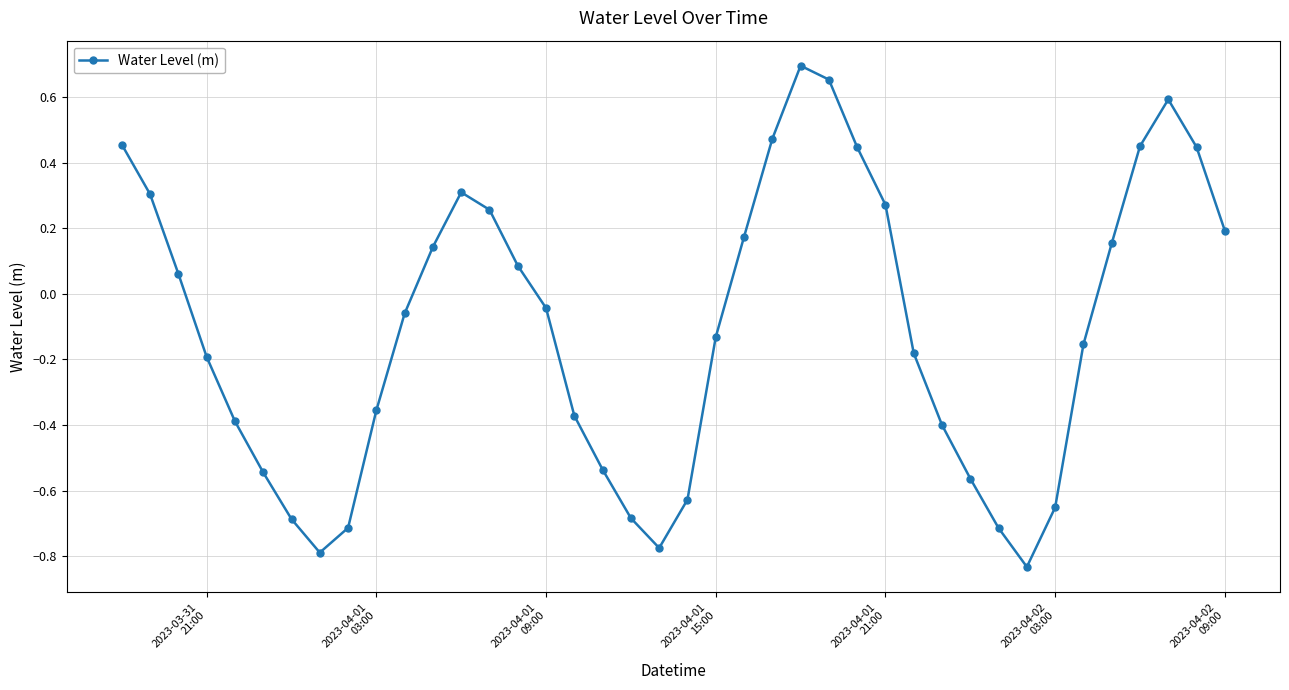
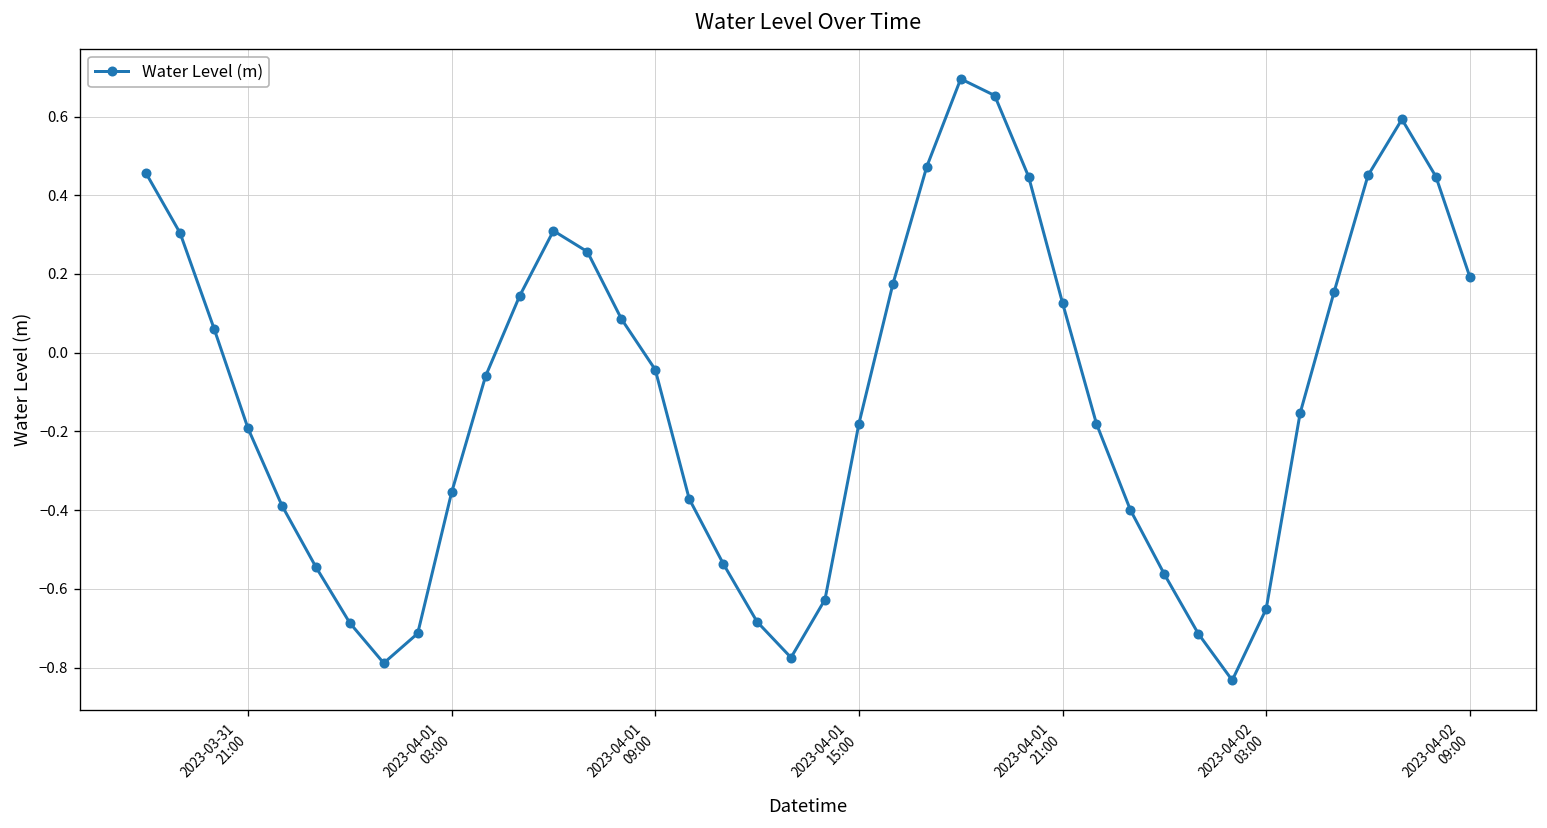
  {
    "2023-03-31 21:00": -0.19,
    "2023-04-01 03:00": -0.36,
    "2023-04-01 09:00": -0.04,
-   "2023-04-01 15:00": -0.13,
-   "2023-04-01 21:00": 0.27,
+   "2023-04-01 15:00": -0.18,
+   "2023-04-01 21:00": 0.13,
    "2023-04-02 03:00": -0.65,
    "2023-04-02 09:00": 0.19
  }
